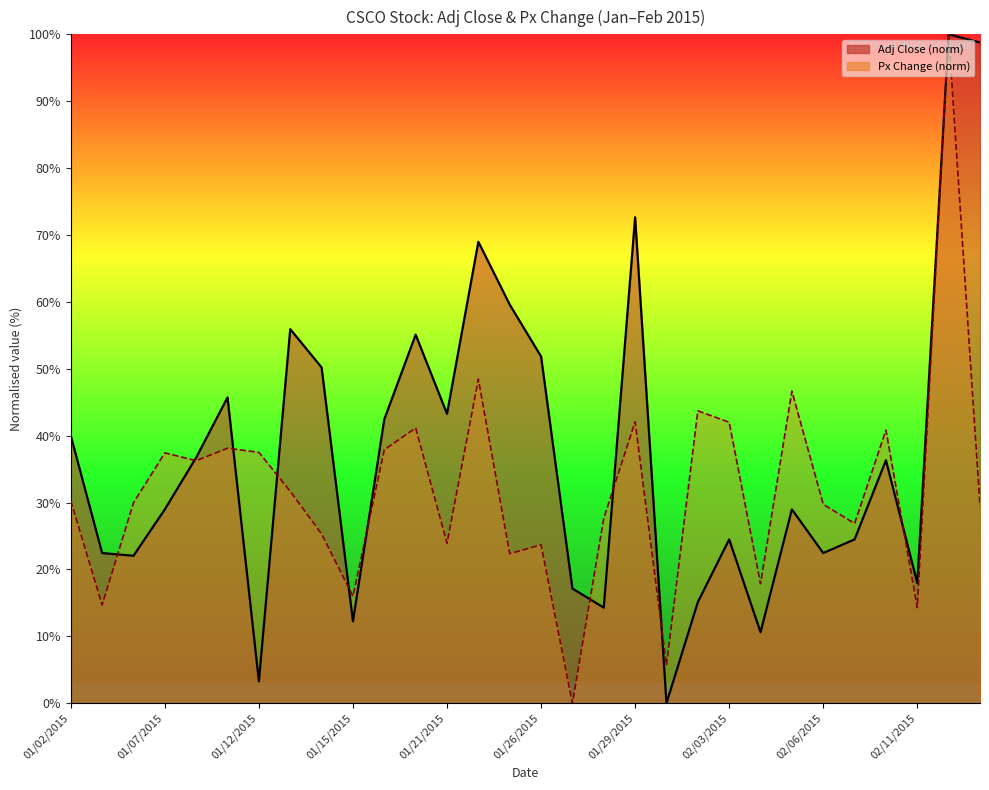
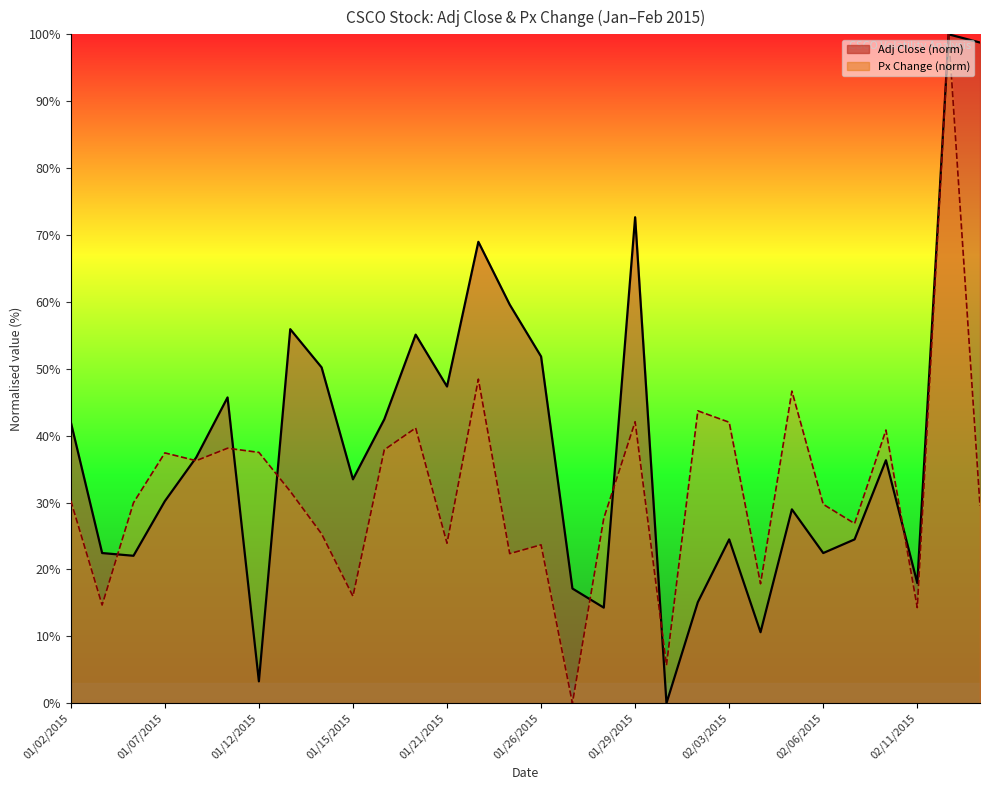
  {
    "Adj Close (norm)": {
-     "01/02/2015": "40%",
-     "01/07/2015": "29%",
+     "01/02/2015": "42%",
+     "01/07/2015": "30%",
      "01/12/2015": "3%",
-     "01/15/2015": "12%",
-     "01/21/2015": "43%",
+     "01/15/2015": "33%",
+     "01/21/2015": "47%",
      "01/26/2015": "52%",
      "01/29/2015": "73%",
      "02/03/2015": "24%",
      "02/06/2015": "22%",
      "02/11/2015": "18%"
    },
    "Px Change (norm)": {
      "01/02/2015": "30%",
      "01/07/2015": "37%",
      "01/12/2015": "38%",
      "01/15/2015": "16%",
      "01/21/2015": "24%",
      "01/26/2015": "24%",
      "01/29/2015": "42%",
      "02/03/2015": "42%",
      "02/06/2015": "30%",
      "02/11/2015": "14%"
    }
  }
